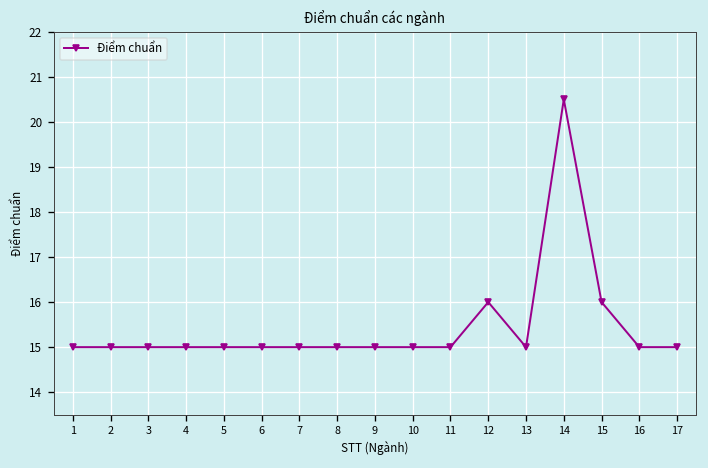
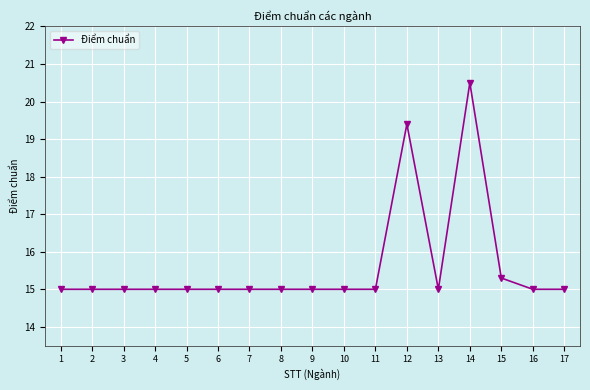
  {
    "1": 15.0,
    "2": 15.0,
    "3": 15.0,
    "4": 15.0,
    "5": 15.0,
    "6": 15.0,
    "7": 15.0,
    "8": 15.0,
    "9": 15.0,
    "10": 15.0,
    "11": 15.0,
-   "12": 16.0,
+   "12": 19.4,
    "13": 15.0,
    "14": 20.5,
-   "15": 16.0,
+   "15": 15.3,
    "16": 15.0,
    "17": 15.0
  }
